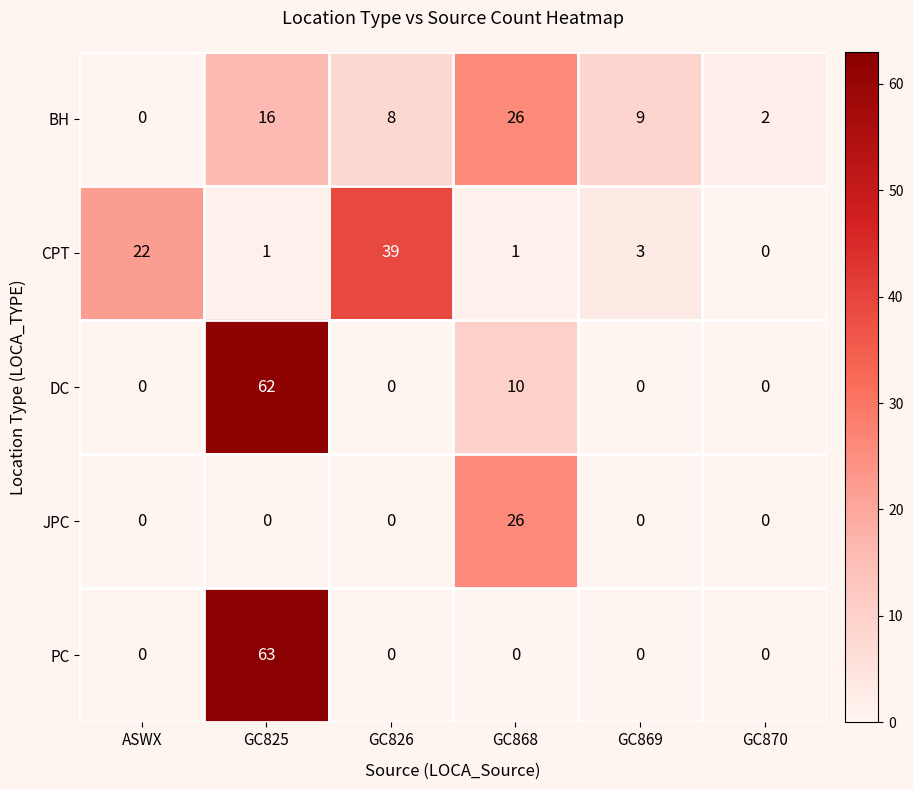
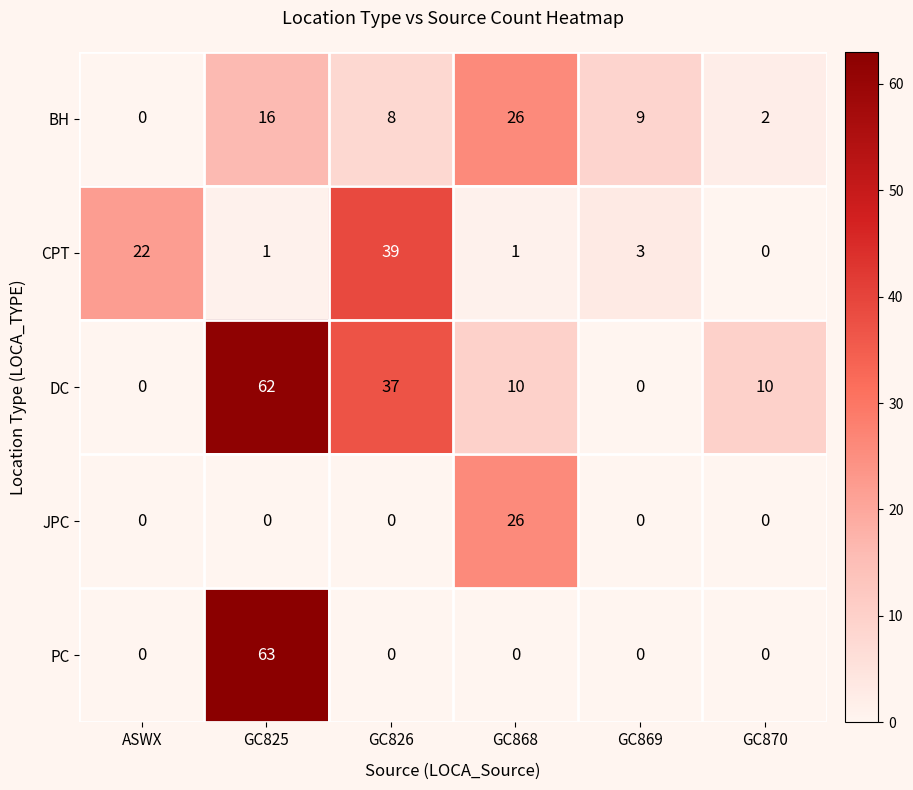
  {
    "BH": {
      "ASWX": 0,
      "GC825": 16,
      "GC826": 8,
      "GC868": 26,
      "GC869": 9,
      "GC870": 2
    },
    "CPT": {
      "ASWX": 22,
      "GC825": 1,
      "GC826": 39,
      "GC868": 1,
      "GC869": 3,
      "GC870": 0
    },
    "DC": {
      "ASWX": 0,
      "GC825": 62,
-     "GC826": 0,
+     "GC826": 37,
      "GC868": 10,
      "GC869": 0,
-     "GC870": 0
+     "GC870": 10
    },
    "JPC": {
      "ASWX": 0,
      "GC825": 0,
      "GC826": 0,
      "GC868": 26,
      "GC869": 0,
      "GC870": 0
    },
    "PC": {
      "ASWX": 0,
      "GC825": 63,
      "GC826": 0,
      "GC868": 0,
      "GC869": 0,
      "GC870": 0
    }
  }
